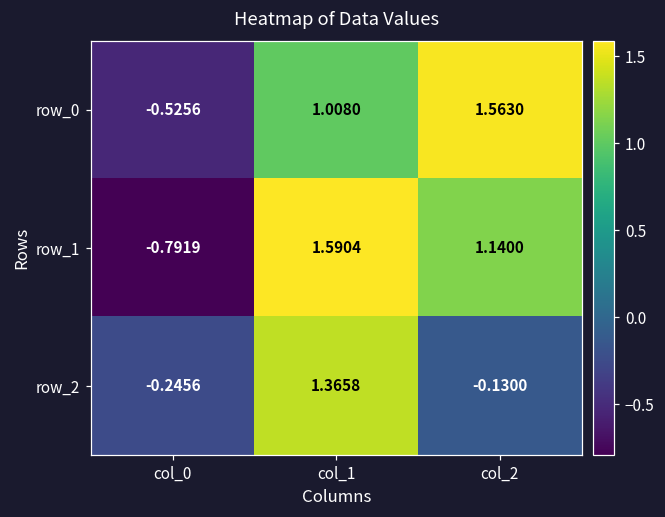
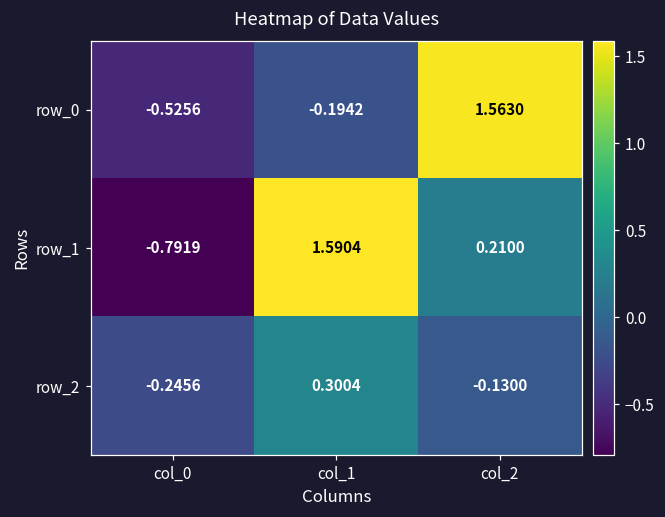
  {
    "row_0": {
      "col_0": -0.5256,
-     "col_1": 1.0080,
+     "col_1": -0.1942,
      "col_2": 1.5630
    },
    "row_1": {
      "col_0": -0.7919,
      "col_1": 1.5904,
-     "col_2": 1.1400
+     "col_2": 0.2100
    },
    "row_2": {
      "col_0": -0.2456,
-     "col_1": 1.3658,
+     "col_1": 0.3004,
      "col_2": -0.1300
    }
  }
